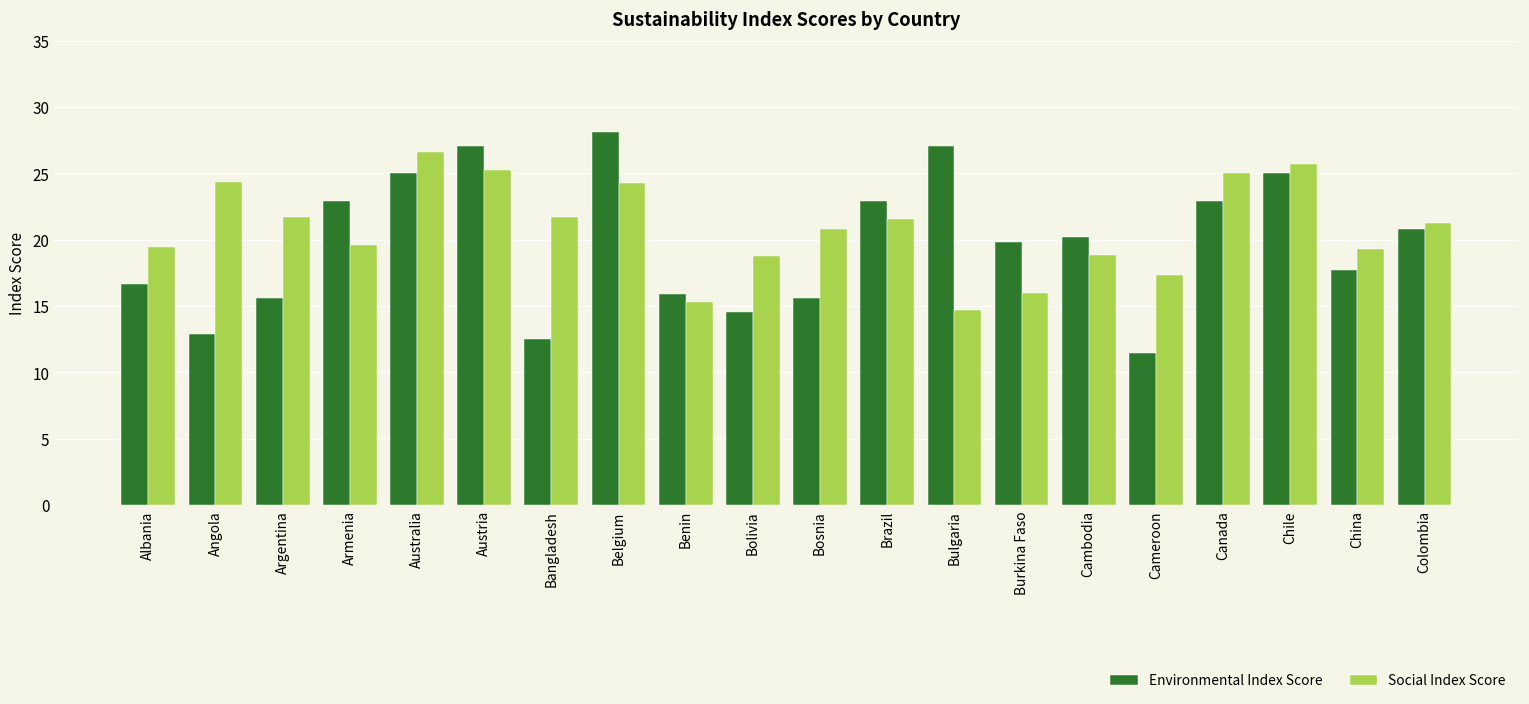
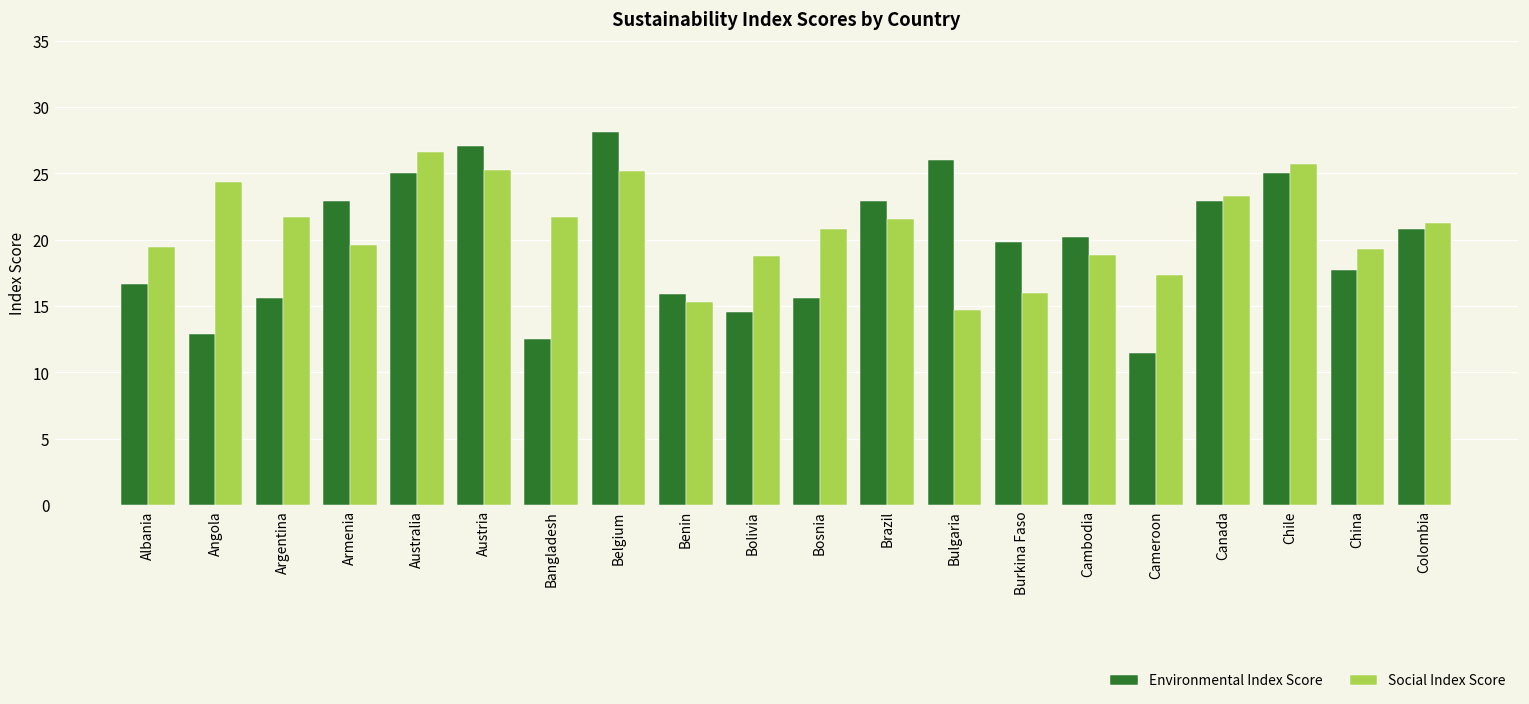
  {
    "Environmental Index Score": {
      "Albania": 16.7,
      "Angola": 12.9,
      "Argentina": 15.6,
      "Armenia": 22.9,
      "Australia": 25.0,
      "Austria": 27.1,
      "Bangladesh": 12.5,
      "Belgium": 28.1,
      "Benin": 15.9,
      "Bolivia": 14.6,
      "Bosnia": 15.6,
      "Brazil": 22.9,
-     "Bulgaria": 27.0,
+     "Bulgaria": 26.0,
      "Burkina Faso": 19.8,
      "Cambodia": 20.2,
      "Cameroon": 11.5,
      "Canada": 22.9,
      "Chile": 25.0,
      "China": 17.7,
      "Colombia": 20.8
    },
    "Social Index Score": {
      "Albania": 19.4,
      "Angola": 24.3,
      "Argentina": 21.7,
      "Armenia": 19.6,
      "Australia": 26.6,
      "Austria": 25.2,
      "Bangladesh": 21.7,
-     "Belgium": 24.3,
+     "Belgium": 25.2,
      "Benin": 15.3,
      "Bolivia": 18.8,
      "Bosnia": 20.8,
      "Brazil": 21.5,
      "Bulgaria": 14.7,
      "Burkina Faso": 16.0,
      "Cambodia": 18.9,
      "Cameroon": 17.4,
-     "Canada": 25.0,
+     "Canada": 23.3,
      "Chile": 25.7,
      "China": 19.3,
      "Colombia": 21.3
    }
  }
